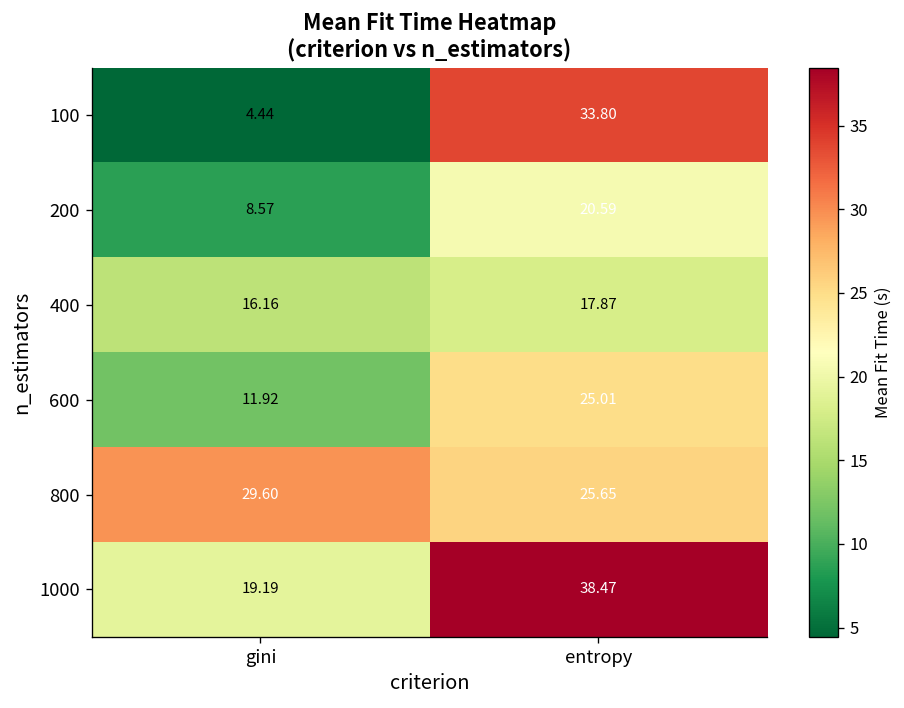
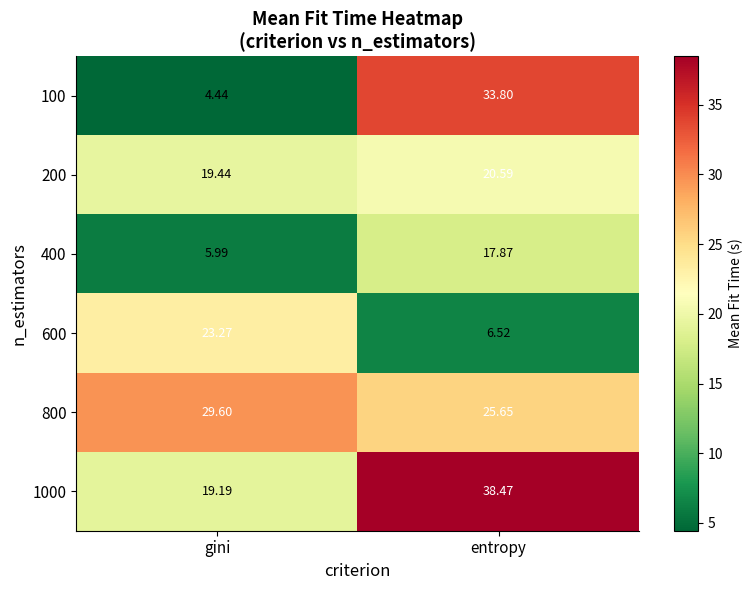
  {
    "100": {
      "gini": 4.44,
      "entropy": 33.80
    },
    "200": {
-     "gini": 8.57,
+     "gini": 19.44,
      "entropy": 20.59
    },
    "400": {
-     "gini": 16.16,
+     "gini": 5.99,
      "entropy": 17.87
    },
    "600": {
-     "gini": 11.92,
-     "entropy": 25.01
+     "gini": 23.27,
+     "entropy": 6.52
    },
    "800": {
      "gini": 29.60,
      "entropy": 25.65
    },
    "1000": {
      "gini": 19.19,
      "entropy": 38.47
    }
  }
